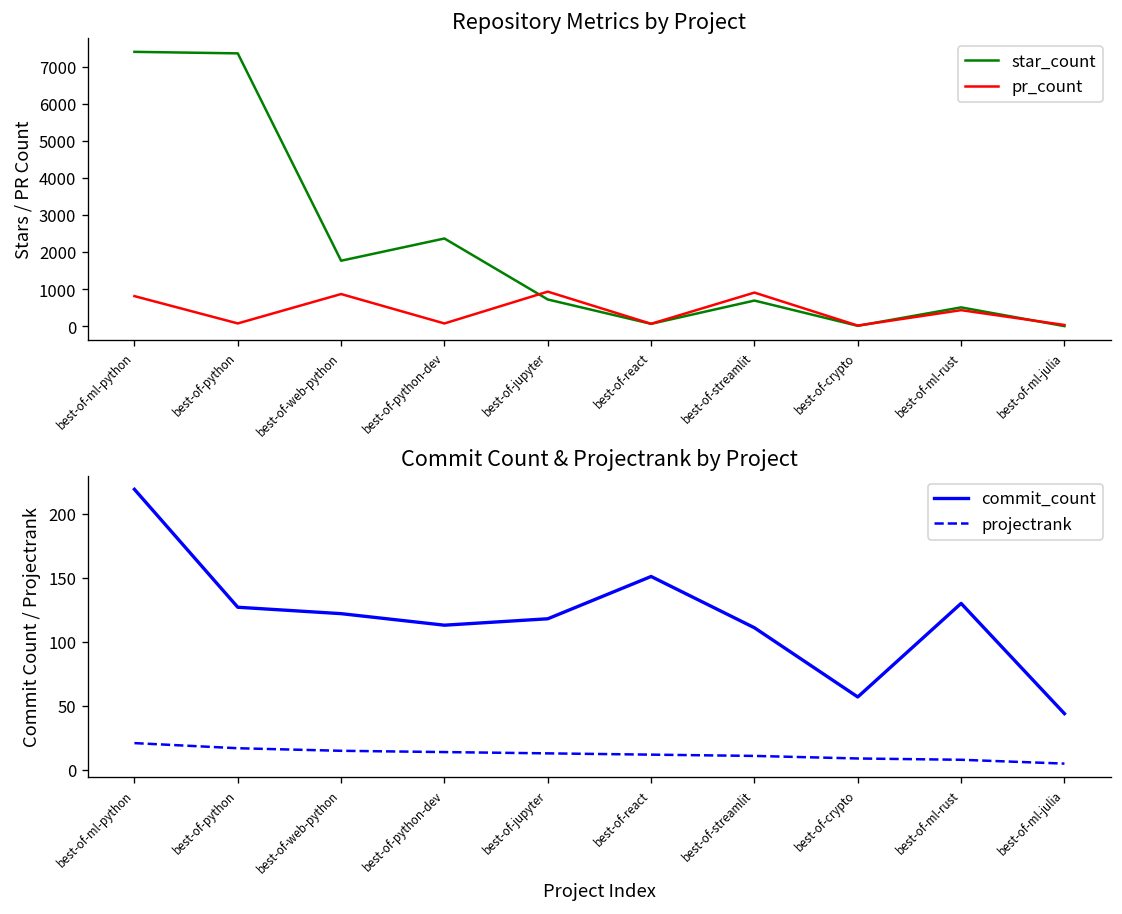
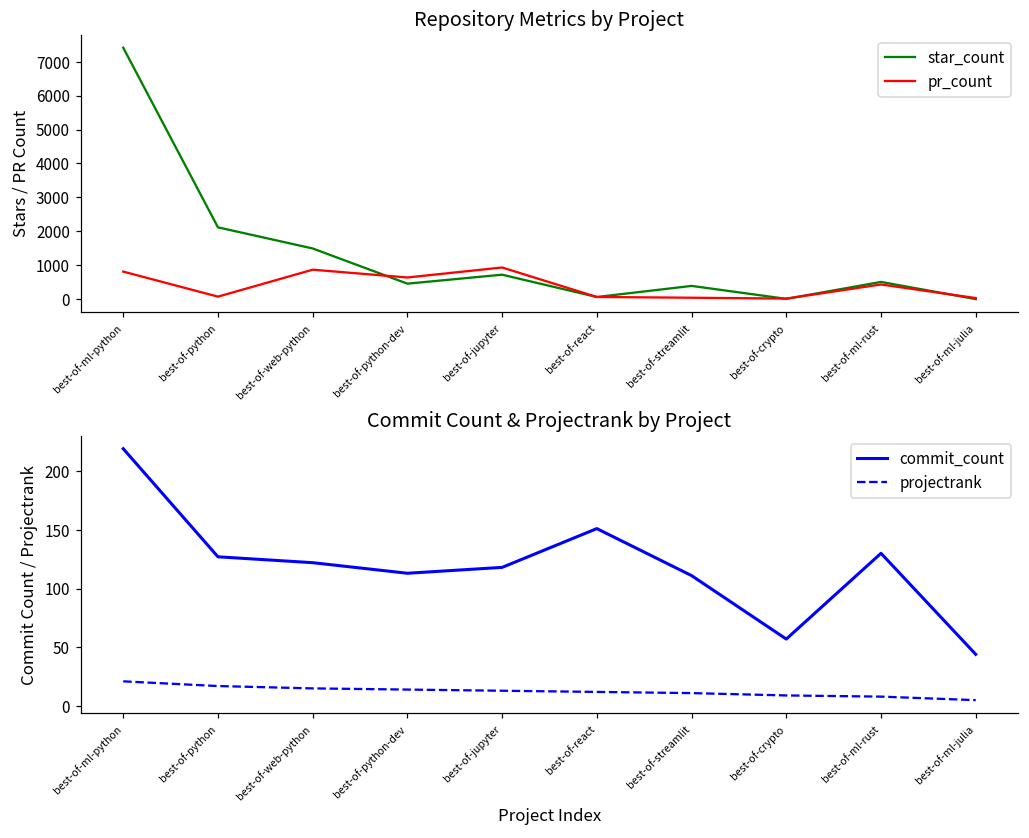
  {
    "Repository Metrics by Project": {
      "star_count": {
        "best-of-ml-python": 7400,
-       "best-of-python": 7400,
-       "best-of-web-python": 1800,
-       "best-of-python-dev": 2400,
+       "best-of-python": 2100,
+       "best-of-web-python": 1500,
+       "best-of-python-dev": 500,
        "best-of-jupyter": 700,
-       "best-of-streamlit": 700
+       "best-of-streamlit": 400
      },
      "pr_count": {
        "best-of-ml-python": 800,
        "best-of-python": 100,
        "best-of-web-python": 900,
-       "best-of-python-dev": 100,
+       "best-of-python-dev": 600,
        "best-of-jupyter": 900,
-       "best-of-streamlit": 900
+       "best-of-streamlit": 0
      }
    }
  }
